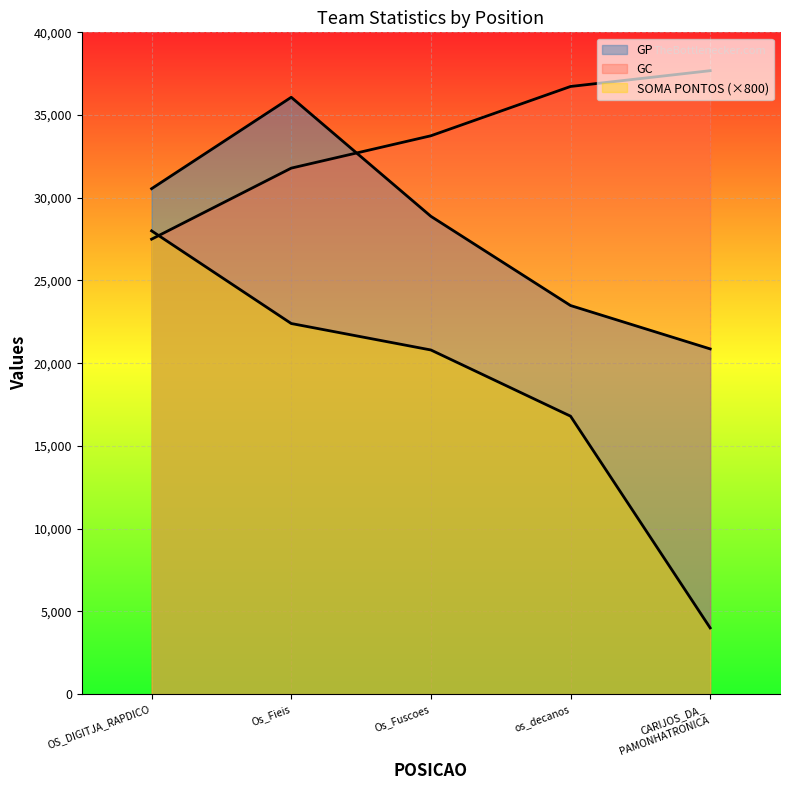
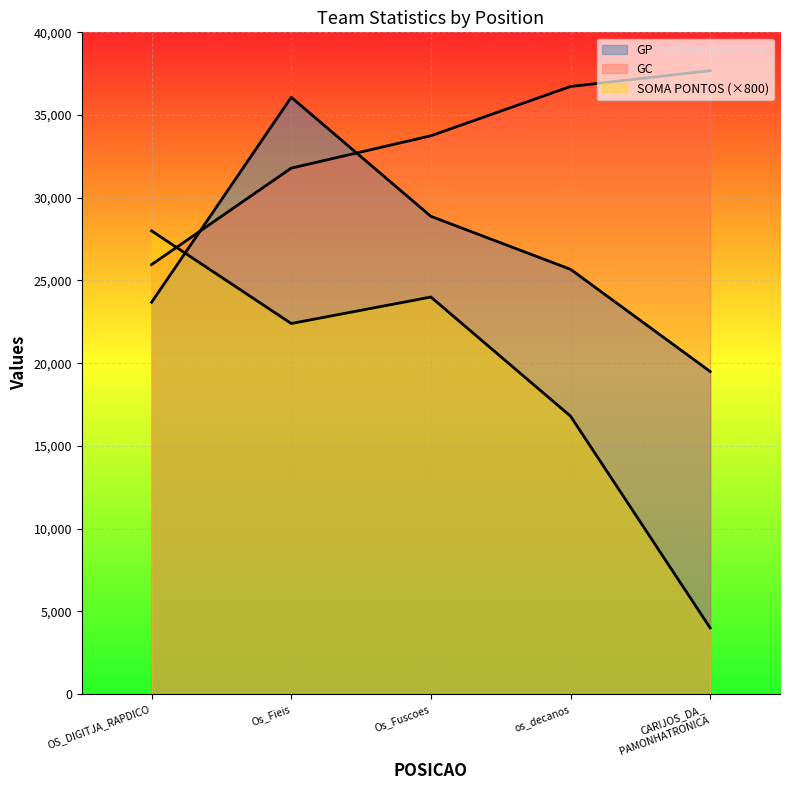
  {
    "GP": {
-     "OS_DIGITJA_RAPDICO": "30,600",
+     "OS_DIGITJA_RAPDICO": "23,700",
      "Os_Fieis": "36,100",
      "Os_Fuscoes": "28,900",
-     "os_decanos": "23,500",
-     "CARIJOS_DA_ PAMONHATRONICA": "20,900"
+     "os_decanos": "25,700",
+     "CARIJOS_DA_ PAMONHATRONICA": "19,500"
    },
    "GC": {
-     "OS_DIGITJA_RAPDICO": "27,500",
+     "OS_DIGITJA_RAPDICO": "26,000",
      "Os_Fieis": "31,800",
      "Os_Fuscoes": "33,700",
      "os_decanos": "36,700"
    },
    "SOMA PONTOS (×800)": {
      "OS_DIGITJA_RAPDICO": "28,000",
      "Os_Fieis": "22,400",
-     "Os_Fuscoes": "20,800",
+     "Os_Fuscoes": "24,000",
      "os_decanos": "16,800",
      "CARIJOS_DA_ PAMONHATRONICA": "4,000"
    }
  }
